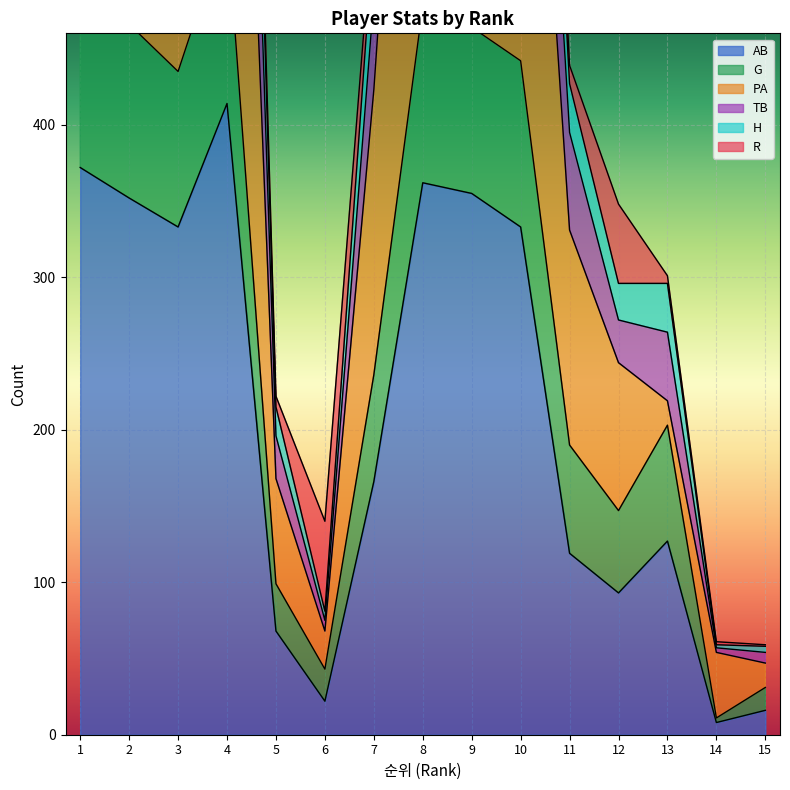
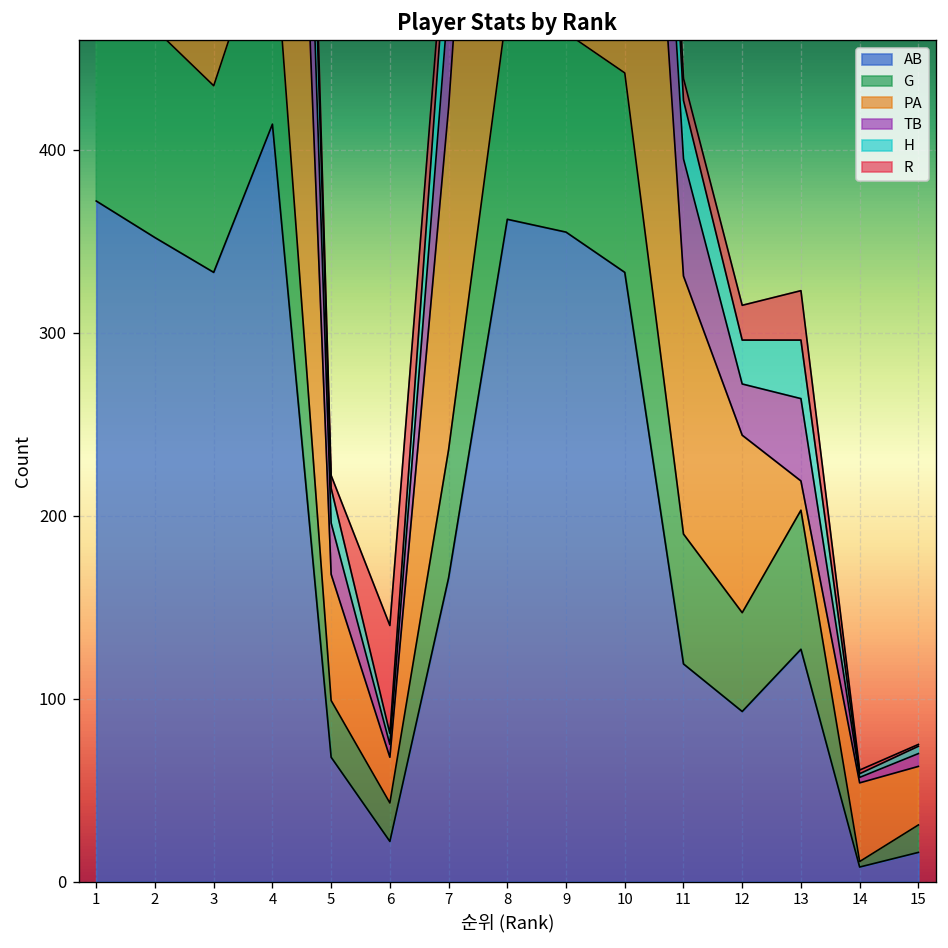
  {
    "AB": {
      "1": 372,
      "2": 352,
      "3": 333,
      "4": 414,
      "5": 68,
      "6": 22,
      "7": 166,
      "8": 362,
      "9": 355,
      "10": 333,
      "11": 119,
      "12": 93,
      "13": 127,
      "14": 8,
      "15": 16
    },
    "G": {
      "3": 102,
      "5": 31,
      "6": 21,
      "7": 70,
      "10": 109,
      "11": 71,
      "12": 54,
      "13": 76,
      "14": 3,
      "15": 15
    },
    "PA": {
      "5": 69,
      "6": 25,
      "7": 187,
      "11": 141,
      "12": 97,
      "13": 16,
      "14": 43,
-     "15": 16
+     "15": 32
    },
    "TB": {
      "5": 28,
      "6": 7,
      "11": 64,
      "12": 28,
      "13": 45,
      "14": 3,
      "15": 7
    },
    "H": {
      "5": 19,
      "6": 6,
      "11": 32,
      "12": 24,
      "13": 32,
      "14": 2
    },
    "R": {
      "5": 7,
      "6": 59,
      "11": 12,
-     "12": 52,
-     "13": 5,
+     "12": 19,
+     "13": 27,
      "14": 2
    }
  }
